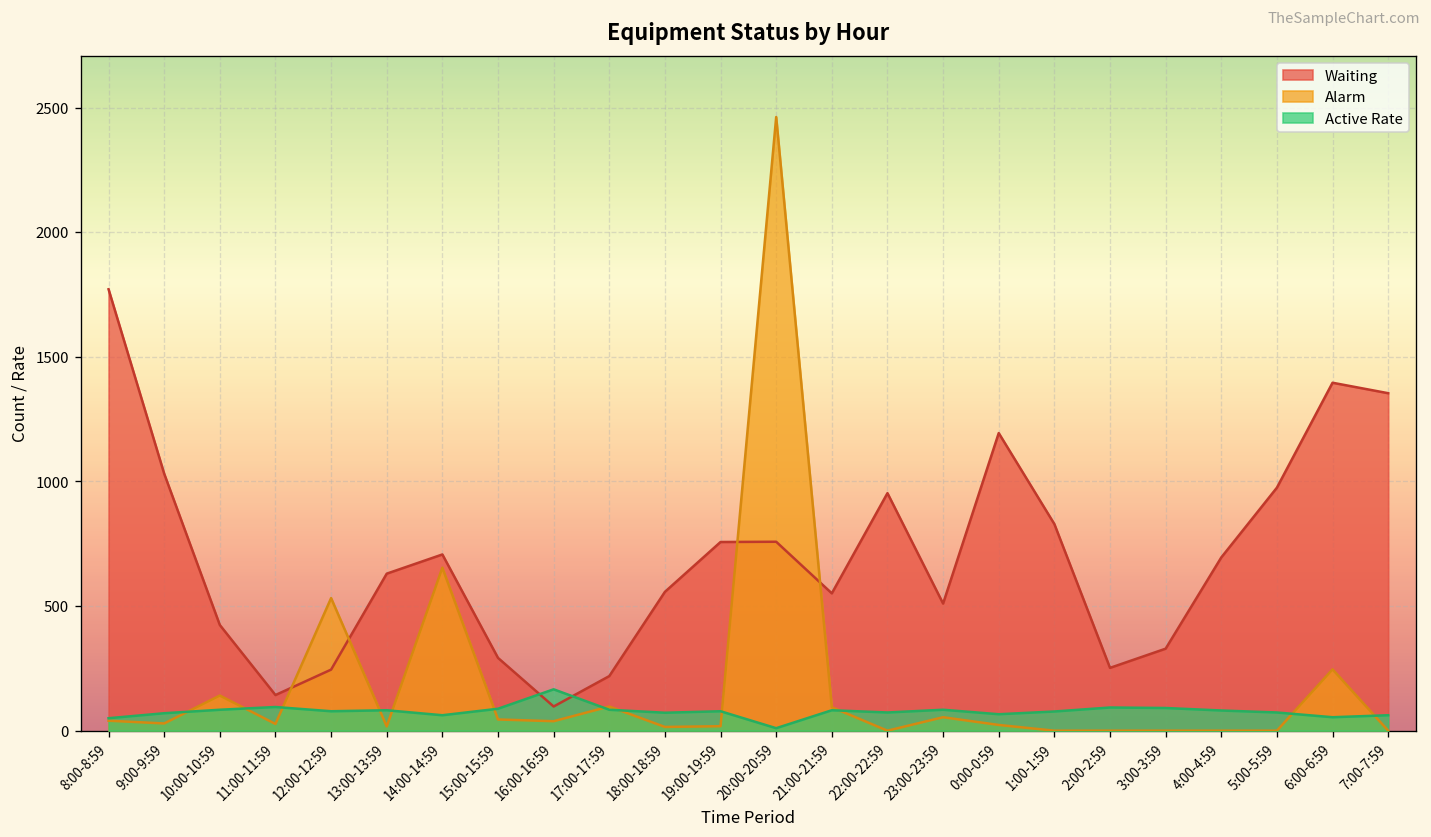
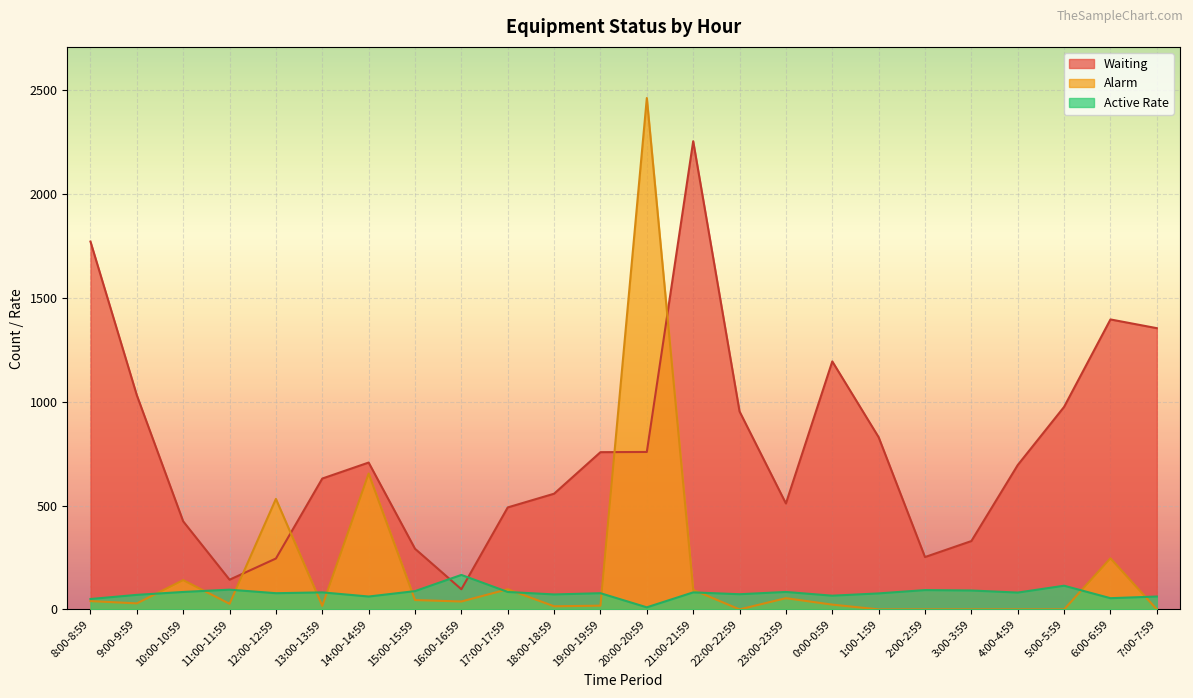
  {
    "Waiting": {
      "8:00-8:59": 1770,
      "9:00-9:59": 1030,
      "10:00-10:59": 420,
      "11:00-11:59": 140,
      "12:00-12:59": 250,
      "13:00-13:59": 630,
      "14:00-14:59": 710,
      "15:00-15:59": 290,
      "16:00-16:59": 100,
-     "17:00-17:59": 220,
+     "17:00-17:59": 490,
      "18:00-18:59": 560,
      "19:00-19:59": 760,
      "20:00-20:59": 760,
-     "21:00-21:59": 550,
+     "21:00-21:59": 2250,
      "22:00-22:59": 950,
      "23:00-23:59": 510,
      "0:00-0:59": 1190,
      "1:00-1:59": 830,
      "2:00-2:59": 250,
      "3:00-3:59": 330,
      "4:00-4:59": 700,
      "5:00-5:59": 980,
      "6:00-6:59": 1400,
      "7:00-7:59": 1350
    },
    "Alarm": {
      "9:00-9:59": 30,
      "10:00-10:59": 140,
      "11:00-11:59": 30,
      "12:00-12:59": 530,
      "13:00-13:59": 20,
      "14:00-14:59": 650,
      "15:00-15:59": 50,
      "16:00-16:59": 40,
      "17:00-17:59": 100,
      "18:00-18:59": 20,
      "19:00-19:59": 20,
      "20:00-20:59": 2460,
      "22:00-22:59": 0,
      "23:00-23:59": 50,
      "0:00-0:59": 20,
      "1:00-1:59": 0,
      "2:00-2:59": 0,
      "3:00-3:59": 0,
      "4:00-4:59": 0,
      "5:00-5:59": 0,
      "6:00-6:59": 250,
      "7:00-7:59": 0
    },
    "Active Rate": {
      "9:00-9:59": 70,
      "10:00-10:59": 80,
      "11:00-11:59": 100,
      "12:00-12:59": 80,
      "13:00-13:59": 80,
      "14:00-14:59": 60,
      "15:00-15:59": 90,
      "16:00-16:59": 170,
      "17:00-17:59": 80,
      "18:00-18:59": 70,
      "19:00-19:59": 80,
      "20:00-20:59": 10,
      "22:00-22:59": 70,
      "23:00-23:59": 80,
      "0:00-0:59": 70,
      "1:00-1:59": 80,
      "2:00-2:59": 90,
      "3:00-3:59": 90,
      "4:00-4:59": 80,
-     "5:00-5:59": 70,
+     "5:00-5:59": 110,
      "6:00-6:59": 50,
      "7:00-7:59": 60
    }
  }
